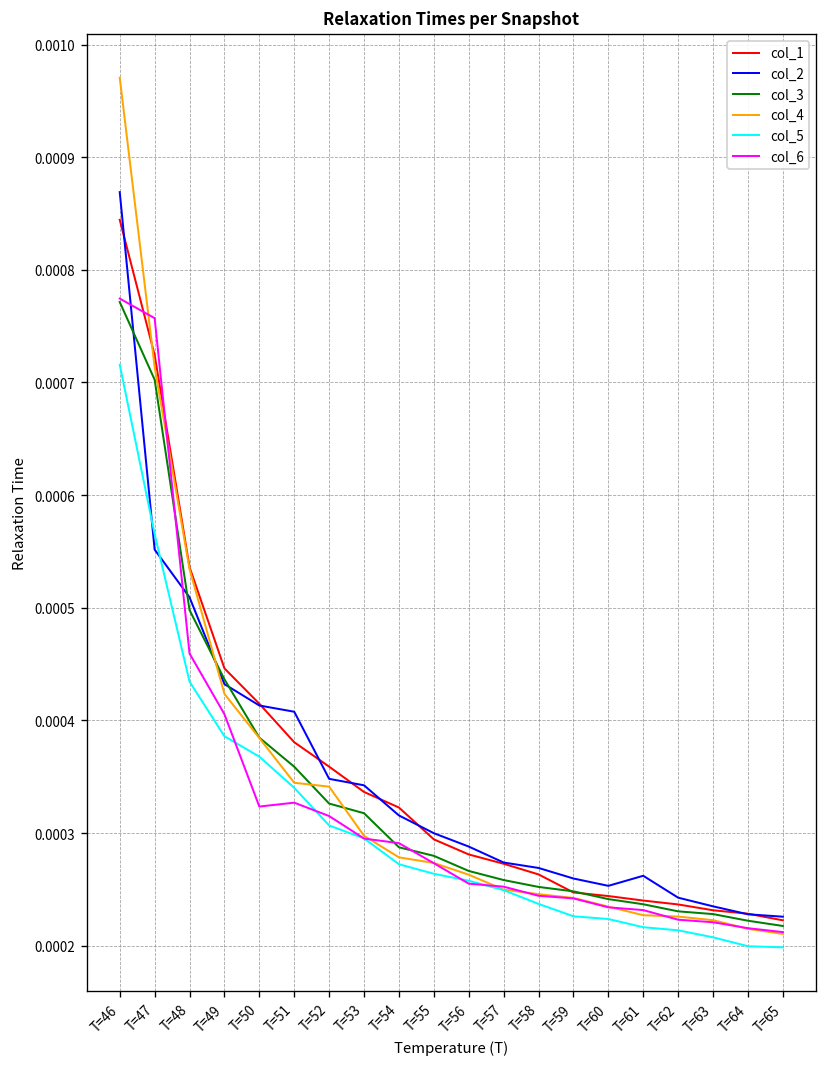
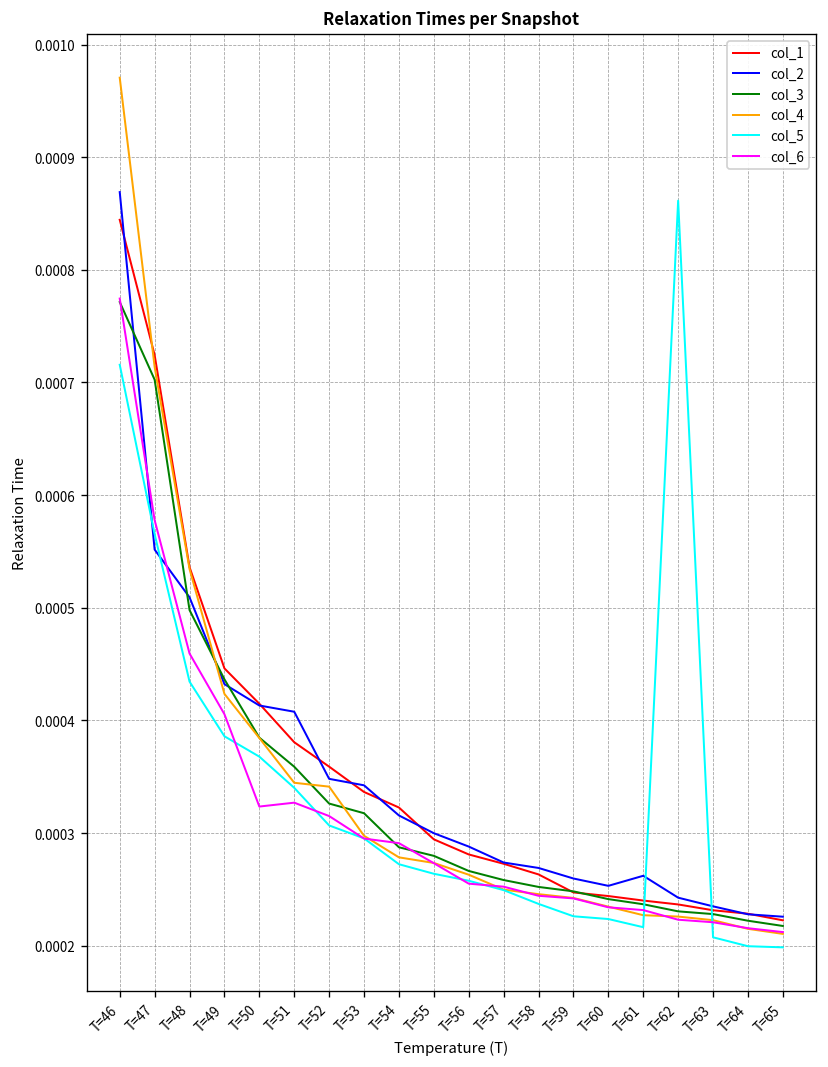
  {
    "col_1": {
      "T=46": 0.00084,
      "T=47": 0.00072,
      "T=49": 0.00045,
      "T=51": 0.00038,
      "T=52": 0.00036,
      "T=53": 0.00034,
      "T=54": 0.00032,
      "T=55": 0.00029,
      "T=56": 0.00028,
      "T=58": 0.00026,
      "T=60": 0.00024,
      "T=61": 0.00024,
      "T=62": 0.00024,
      "T=63": 0.00023,
      "T=65": 0.00022
    },
    "col_2": {
      "T=46": 0.00087,
      "T=47": 0.00055,
      "T=48": 0.00051,
      "T=49": 0.00043,
      "T=51": 0.00041,
      "T=52": 0.00035,
      "T=53": 0.00034,
      "T=54": 0.00032,
      "T=55": 0.00030,
      "T=56": 0.00029,
      "T=58": 0.00027,
      "T=59": 0.00026,
      "T=60": 0.00025,
      "T=61": 0.00026,
      "T=62": 0.00024,
      "T=63": 0.00023,
      "T=65": 0.00023
    },
    "col_3": {
      "T=46": 0.00077,
      "T=47": 0.00070,
      "T=48": 0.00050,
      "T=49": 0.00044,
      "T=51": 0.00036,
      "T=52": 0.00033,
      "T=53": 0.00032,
      "T=54": 0.00029,
      "T=55": 0.00028,
      "T=56": 0.00027,
      "T=57": 0.00026,
      "T=58": 0.00025,
      "T=60": 0.00024,
      "T=61": 0.00024,
      "T=62": 0.00023,
      "T=63": 0.00023,
      "T=64": 0.00022,
      "T=65": 0.00022
    },
    "col_4": {
      "T=46": 0.00097,
      "T=47": 0.00071,
      "T=49": 0.00042,
      "T=51": 0.00034,
      "T=52": 0.00034,
      "T=54": 0.00028,
      "T=56": 0.00026,
      "T=61": 0.00023,
      "T=62": 0.00023
    },
    "col_5": {
      "T=46": 0.00072,
      "T=47": 0.00057,
      "T=48": 0.00043,
      "T=49": 0.00039,
      "T=50": 0.00037,
      "T=51": 0.00034,
      "T=52": 0.00031,
      "T=54": 0.00027,
      "T=55": 0.00026,
      "T=58": 0.00024,
      "T=59": 0.00023,
      "T=60": 0.00022,
      "T=61": 0.00022,
-     "T=62": 0.00021,
+     "T=62": 0.00086,
      "T=63": 0.00021,
      "T=64": 0.00020,
      "T=65": 0.00020
    },
    "col_6": {
      "T=46": 0.00077,
-     "T=47": 0.00076,
+     "T=47": 0.00058,
      "T=48": 0.00046,
      "T=49": 0.00041,
      "T=50": 0.00032,
      "T=51": 0.00033,
      "T=52": 0.00032,
      "T=54": 0.00029,
      "T=61": 0.00023,
      "T=62": 0.00022
    }
  }
